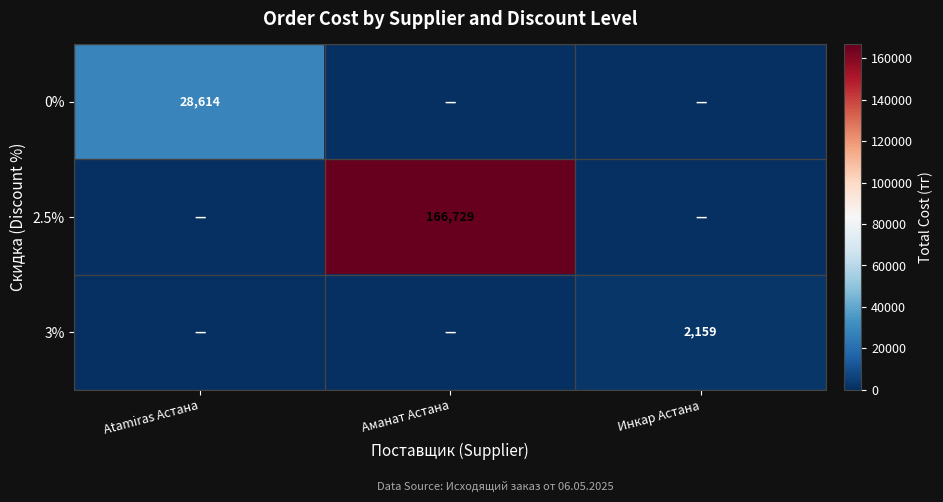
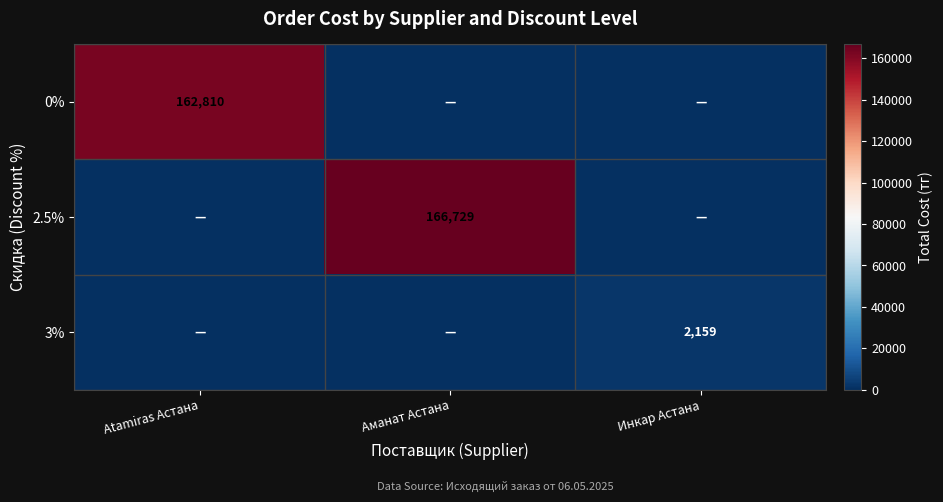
  {
    "0%": {
-     "Atamiras Астана": "28,614"
+     "Atamiras Астана": "162,810"
    },
    "2.5%": {
      "Аманат Астана": "166,729"
    },
    "3%": {
      "Инкар Астана": "2,159"
    }
  }
